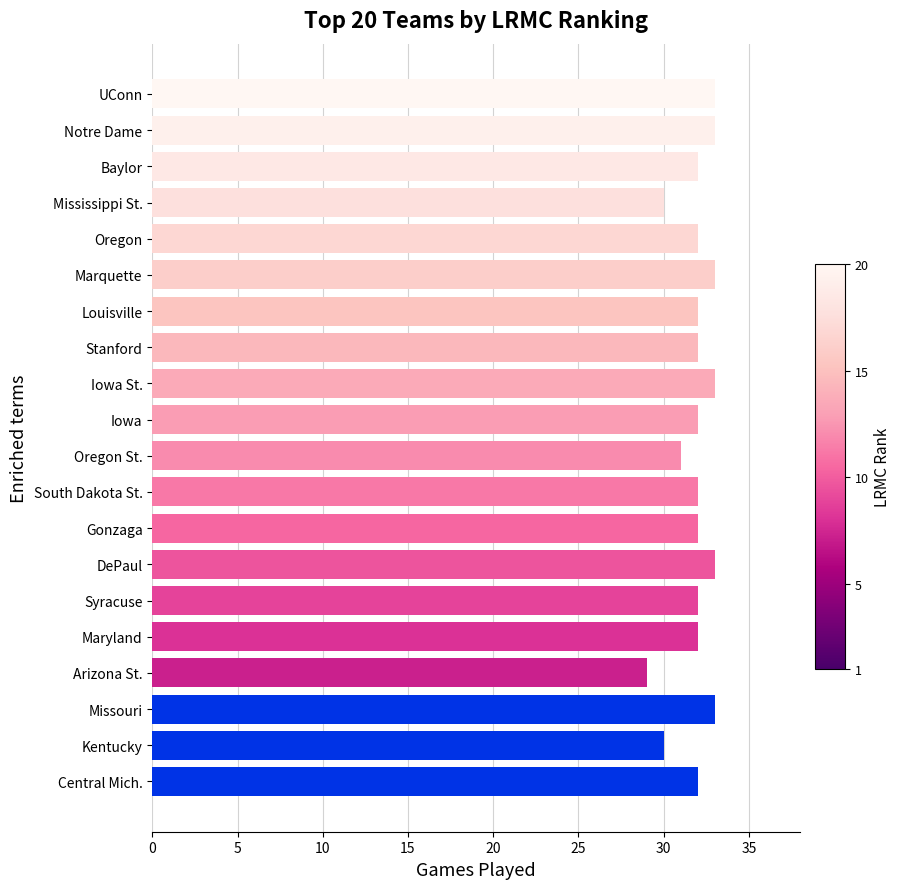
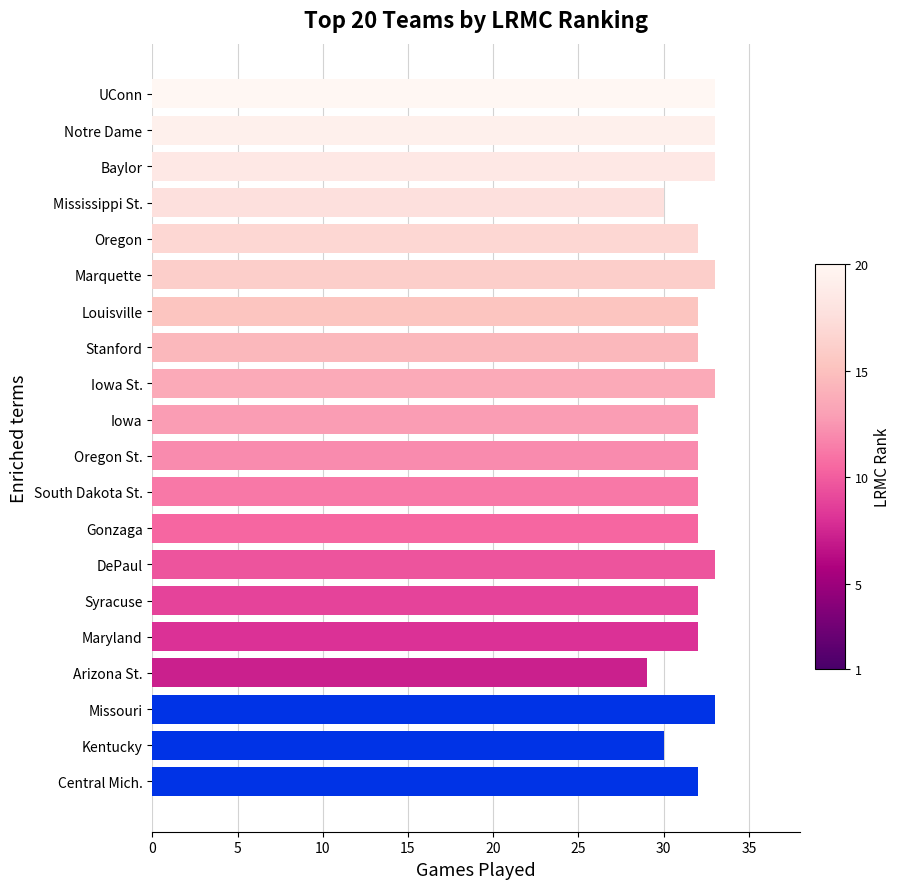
  {
    "UConn": 33,
    "Notre Dame": 33,
-   "Baylor": 32,
+   "Baylor": 33,
    "Mississippi St.": 30,
    "Oregon": 32,
    "Marquette": 33,
    "Louisville": 32,
    "Stanford": 32,
    "Iowa St.": 33,
    "Iowa": 32,
-   "Oregon St.": 31,
+   "Oregon St.": 32,
    "South Dakota St.": 32,
    "Gonzaga": 32,
    "DePaul": 33,
    "Syracuse": 32,
    "Maryland": 32,
    "Arizona St.": 29,
    "Missouri": 33,
    "Kentucky": 30,
    "Central Mich.": 32
  }
